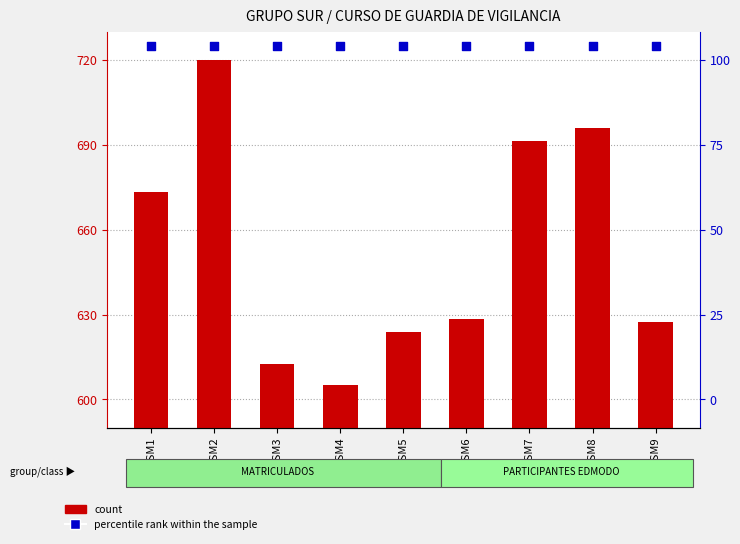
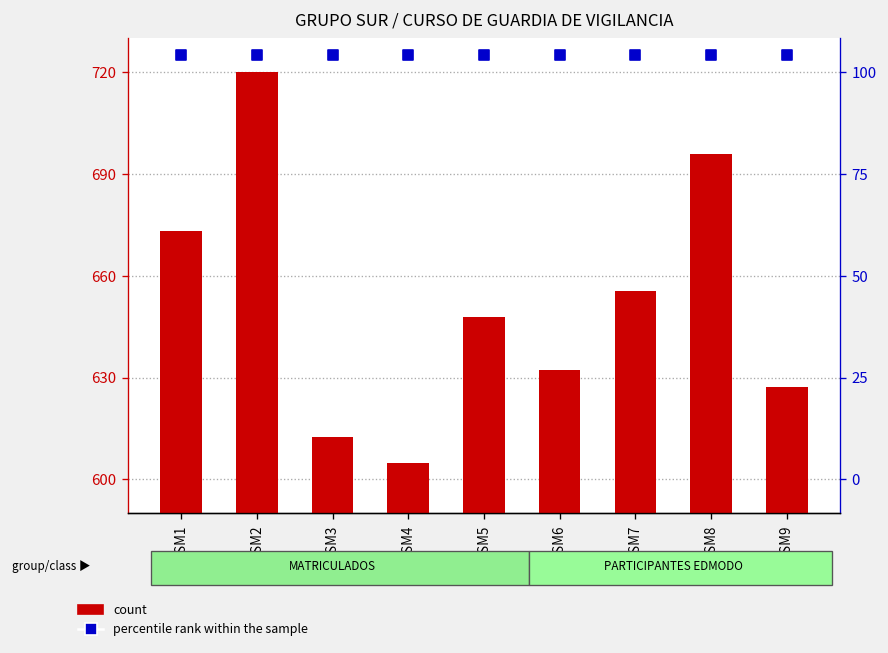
  {
    "count": {
      "GSM1": 673,
      "GSM2": 720,
      "GSM3": 612,
      "GSM4": 605,
-     "GSM5": 624,
-     "GSM6": 628,
-     "GSM7": 692,
+     "GSM5": 648,
+     "GSM6": 632,
+     "GSM7": 656,
      "GSM8": 696,
      "GSM9": 627
    }
  }
